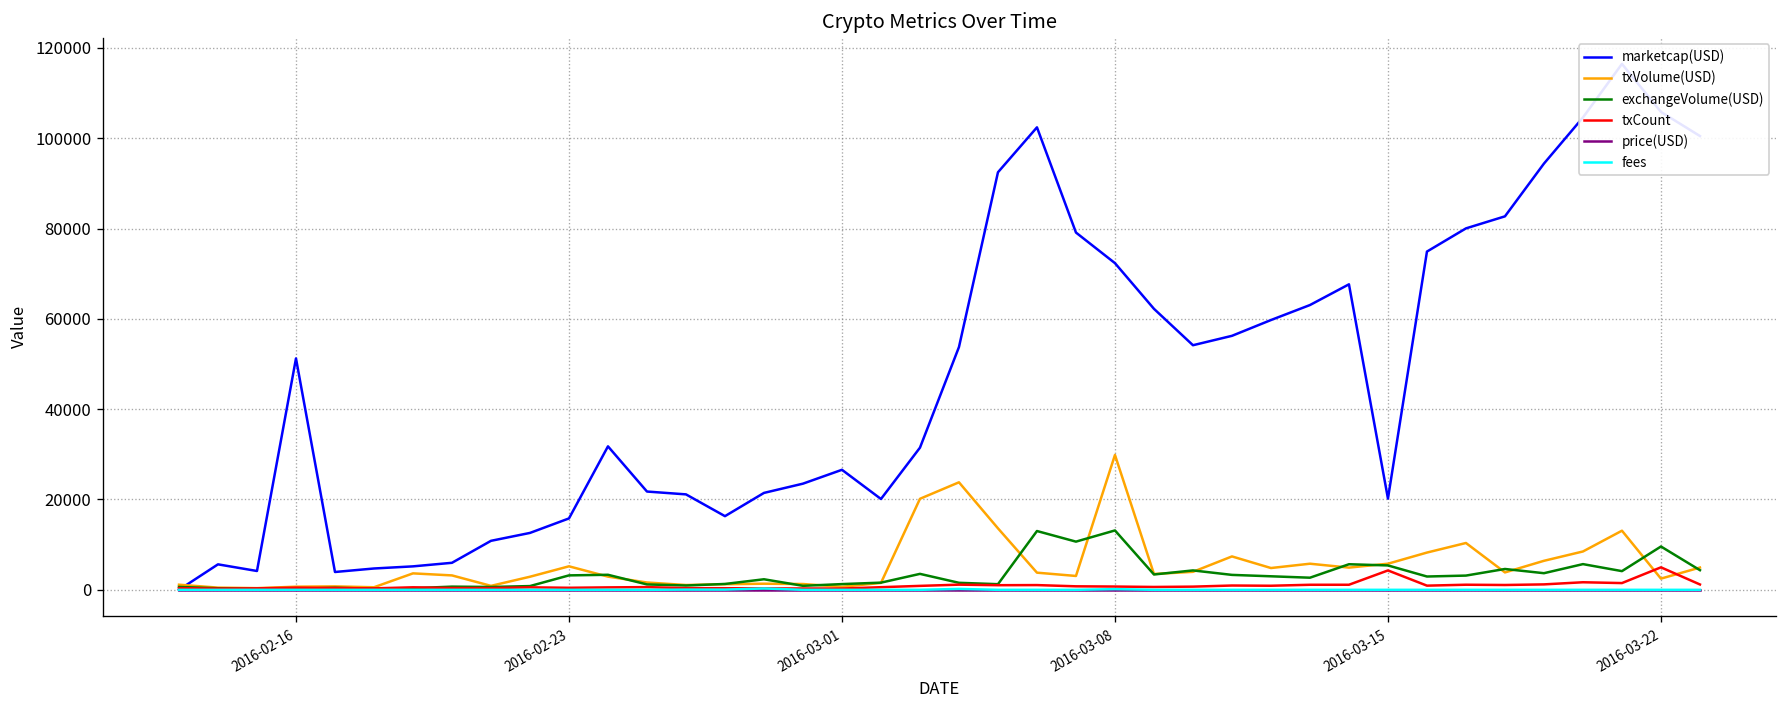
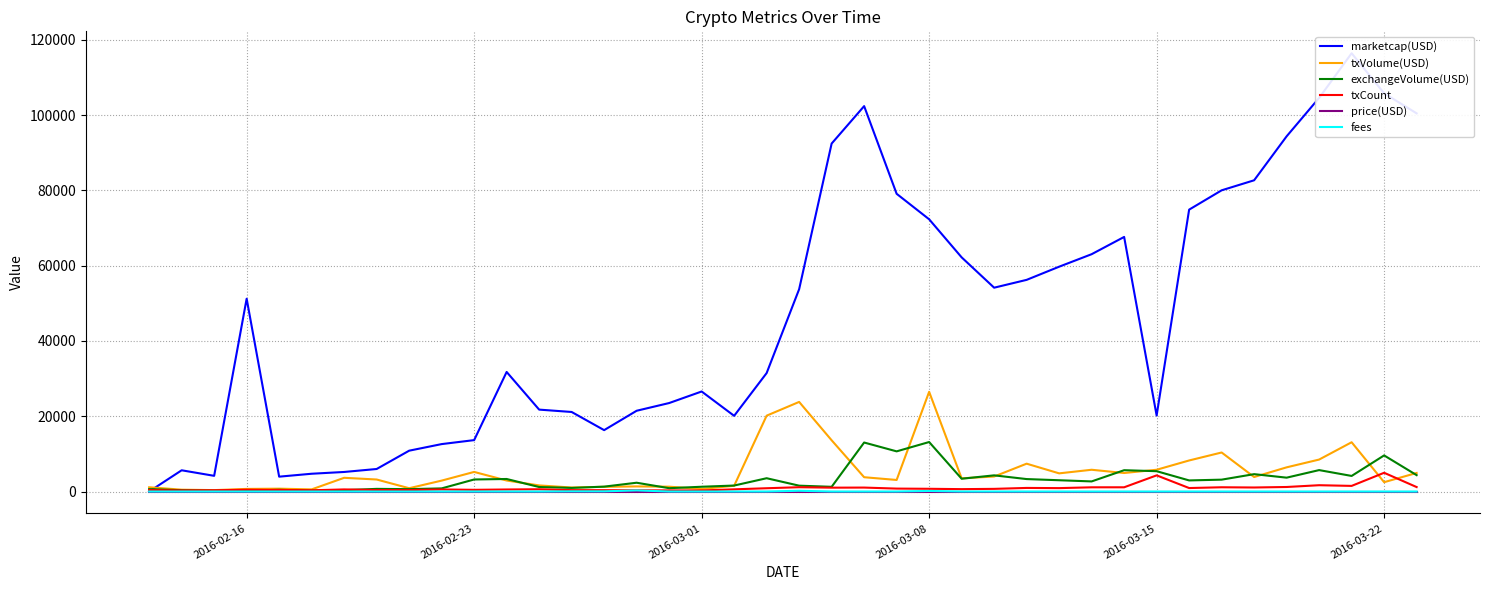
  {
    "marketcap(USD)": {
      "2016-02-16": 51000,
-     "2016-02-23": 16000,
+     "2016-02-23": 14000,
      "2016-03-01": 27000,
      "2016-03-08": 72000,
      "2016-03-15": 20000
    },
    "txVolume(USD)": {
      "2016-02-23": 5000,
-     "2016-03-08": 30000,
+     "2016-03-08": 26000,
      "2016-03-22": 2000
    },
    "exchangeVolume(USD)": {
      "2016-02-23": 3000,
      "2016-03-08": 13000,
      "2016-03-22": 10000
    },
    "txCount": {
      "2016-03-15": 4000,
      "2016-03-22": 5000
    }
  }
